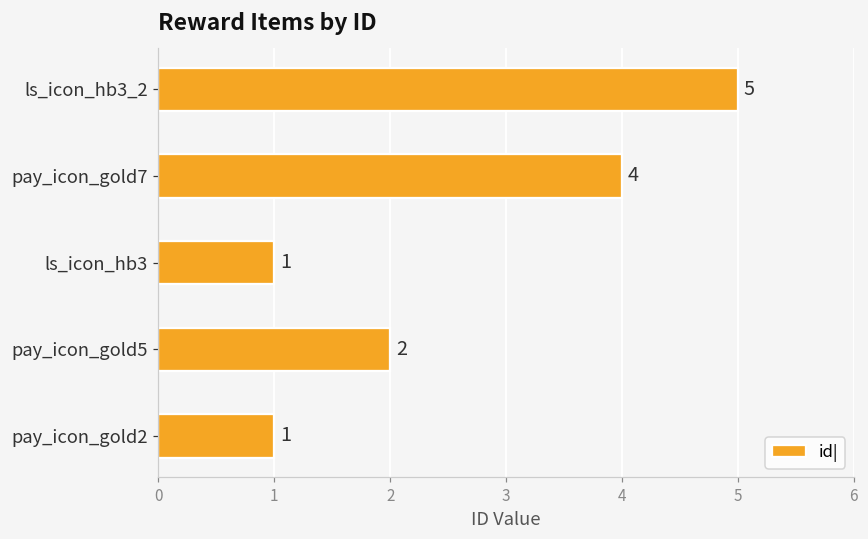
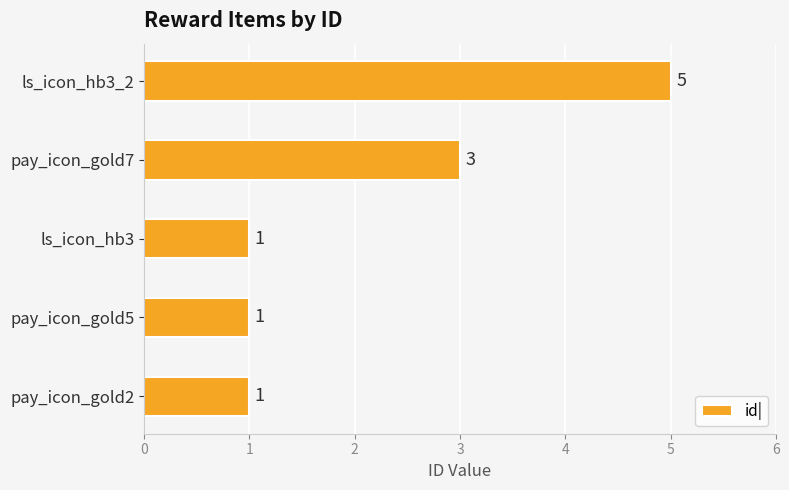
  {
    "ls_icon_hb3_2": 5,
-   "pay_icon_gold7": 4,
+   "pay_icon_gold7": 3,
    "ls_icon_hb3": 1,
-   "pay_icon_gold5": 2,
+   "pay_icon_gold5": 1,
    "pay_icon_gold2": 1
  }
